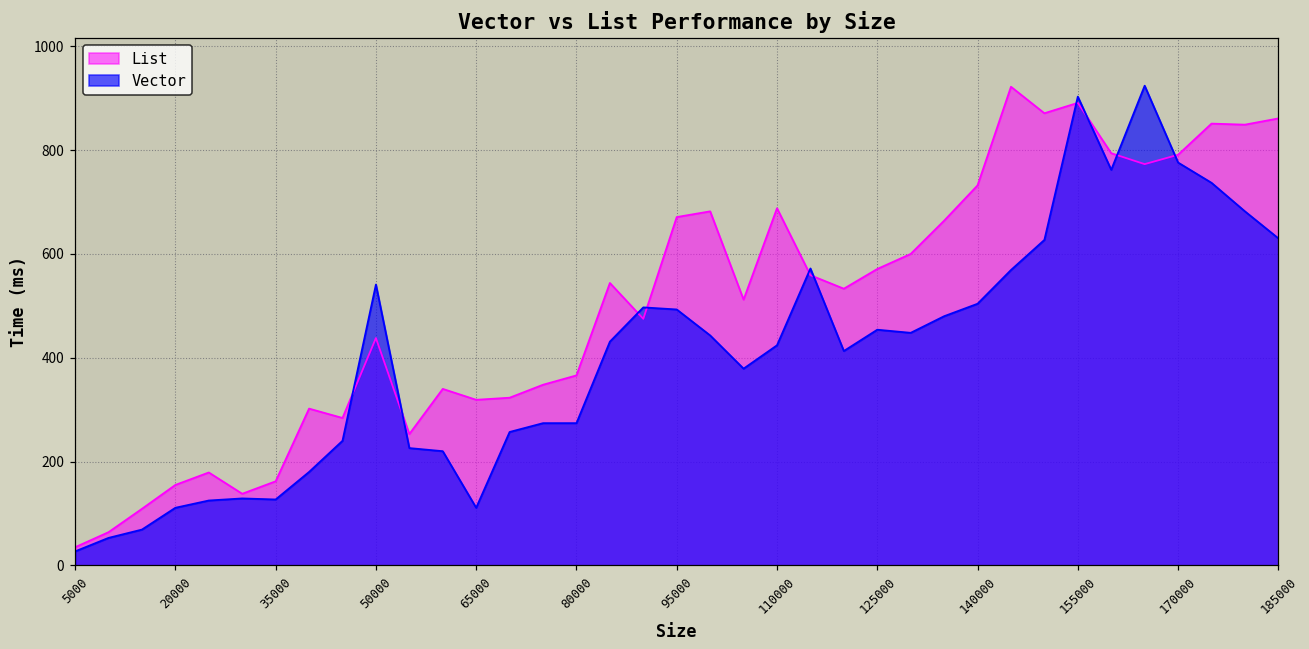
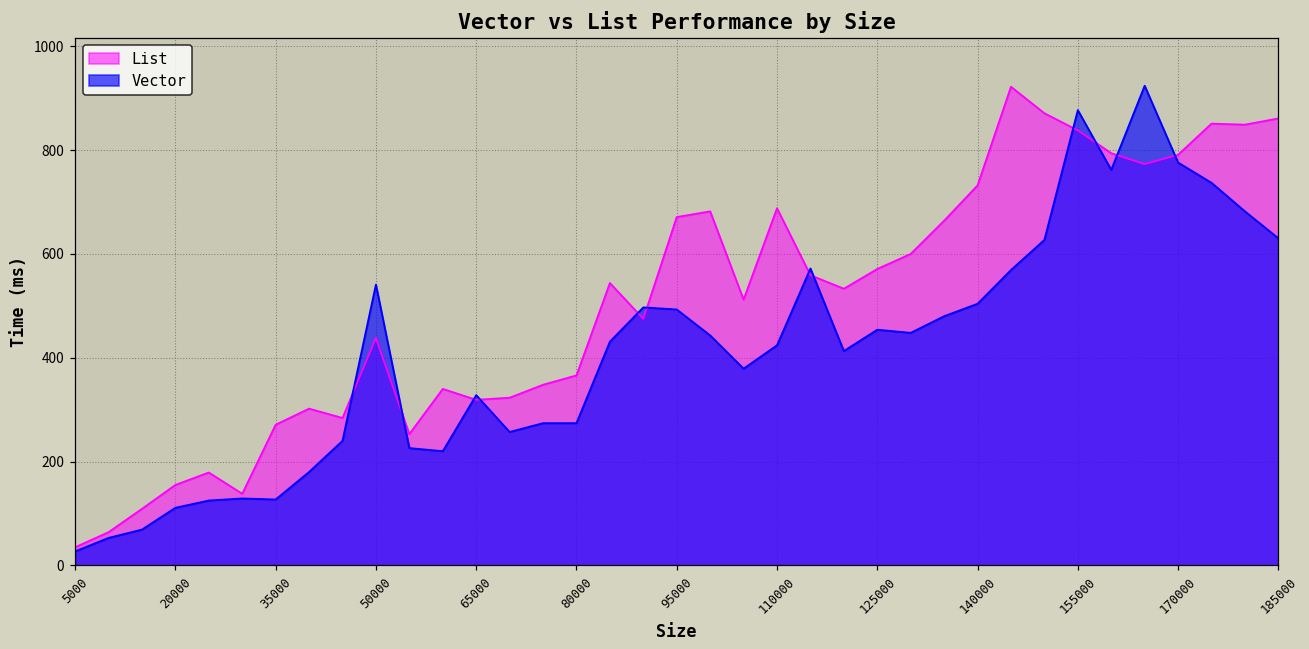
  {
    "List": {
      "5000": 40,
      "20000": 160,
-     "35000": 160,
+     "35000": 270,
      "50000": 440,
      "65000": 320,
      "80000": 370,
      "95000": 670,
      "110000": 690,
      "125000": 570,
      "140000": 730,
-     "155000": 890,
+     "155000": 840,
      "170000": 790,
      "185000": 860
    },
    "Vector": {
      "5000": 30,
      "20000": 110,
      "35000": 130,
      "50000": 540,
-     "65000": 110,
+     "65000": 330,
      "80000": 270,
      "95000": 490,
      "110000": 420,
      "125000": 450,
      "140000": 500,
-     "155000": 900,
+     "155000": 880,
      "170000": 780,
      "185000": 630
    }
  }
